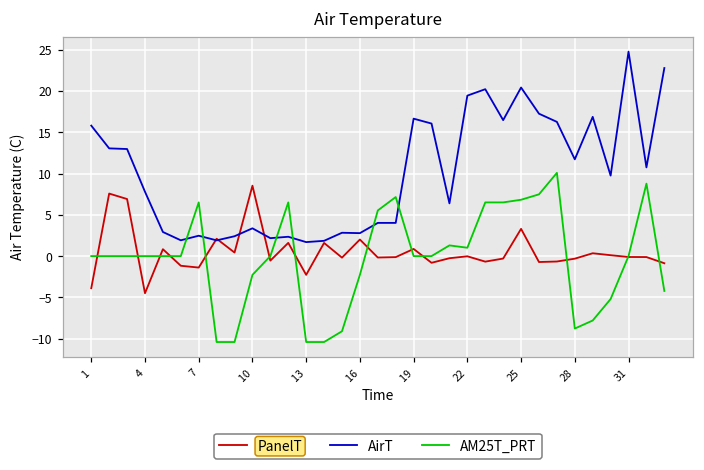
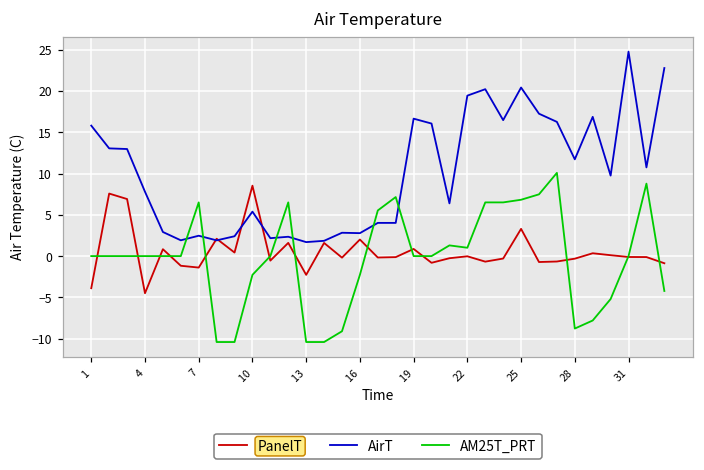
  {
    "PanelT": {
      "1": -4,
      "4": -5,
      "7": -1,
      "10": 9,
      "13": -2,
      "16": 2,
      "19": 1,
      "22": 0,
      "25": 3,
      "28": 0
    },
    "AirT": {
      "1": 16,
      "4": 8,
      "7": 2,
-     "10": 3,
+     "10": 5,
      "13": 2,
      "16": 3,
      "19": 17,
      "22": 19,
      "25": 20,
      "28": 12,
      "31": 25
    },
    "AM25T_PRT": {
      "1": 0,
      "4": 0,
      "7": 7,
      "10": -2,
      "13": -10,
      "16": -2,
      "19": 0,
      "22": 1,
      "25": 7,
      "28": -9
    }
  }
